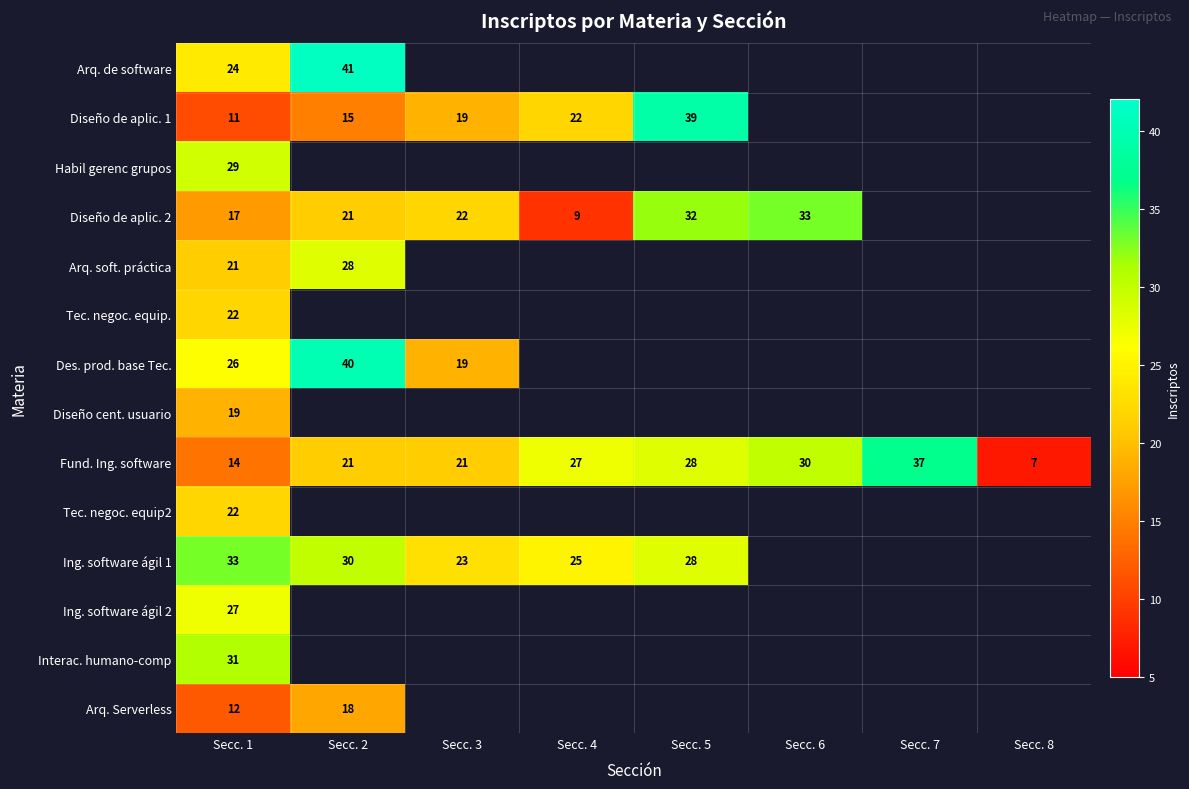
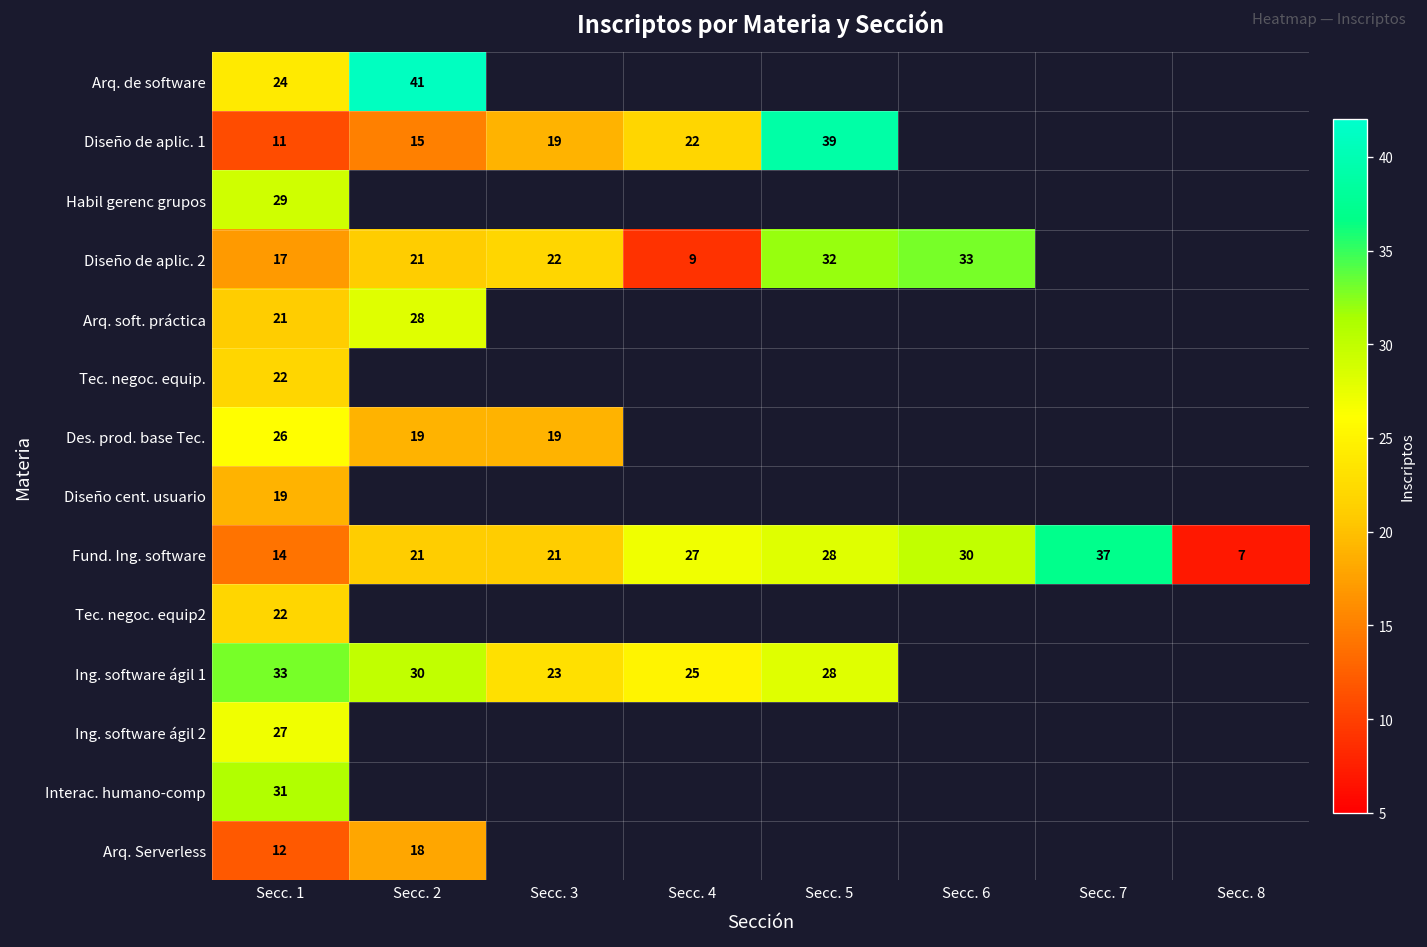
  {
    "Arq. de software": {
      "Secc. 1": 24,
      "Secc. 2": 41
    },
    "Diseño de aplic. 1": {
      "Secc. 1": 11,
      "Secc. 2": 15,
      "Secc. 3": 19,
      "Secc. 4": 22,
      "Secc. 5": 39
    },
    "Habil gerenc grupos": {
      "Secc. 1": 29
    },
    "Diseño de aplic. 2": {
      "Secc. 1": 17,
      "Secc. 2": 21,
      "Secc. 3": 22,
      "Secc. 4": 9,
      "Secc. 5": 32,
      "Secc. 6": 33
    },
    "Arq. soft. práctica": {
      "Secc. 1": 21,
      "Secc. 2": 28
    },
    "Tec. negoc. equip.": {
      "Secc. 1": 22
    },
    "Des. prod. base Tec.": {
      "Secc. 1": 26,
-     "Secc. 2": 40,
+     "Secc. 2": 19,
      "Secc. 3": 19
    },
    "Diseño cent. usuario": {
      "Secc. 1": 19
    },
    "Fund. Ing. software": {
      "Secc. 1": 14,
      "Secc. 2": 21,
      "Secc. 3": 21,
      "Secc. 4": 27,
      "Secc. 5": 28,
      "Secc. 6": 30,
      "Secc. 7": 37,
      "Secc. 8": 7
    },
    "Tec. negoc. equip2": {
      "Secc. 1": 22
    },
    "Ing. software ágil 1": {
      "Secc. 1": 33,
      "Secc. 2": 30,
      "Secc. 3": 23,
      "Secc. 4": 25,
      "Secc. 5": 28
    },
    "Ing. software ágil 2": {
      "Secc. 1": 27
    },
    "Interac. humano-comp": {
      "Secc. 1": 31
    },
    "Arq. Serverless": {
      "Secc. 1": 12,
      "Secc. 2": 18
    }
  }
